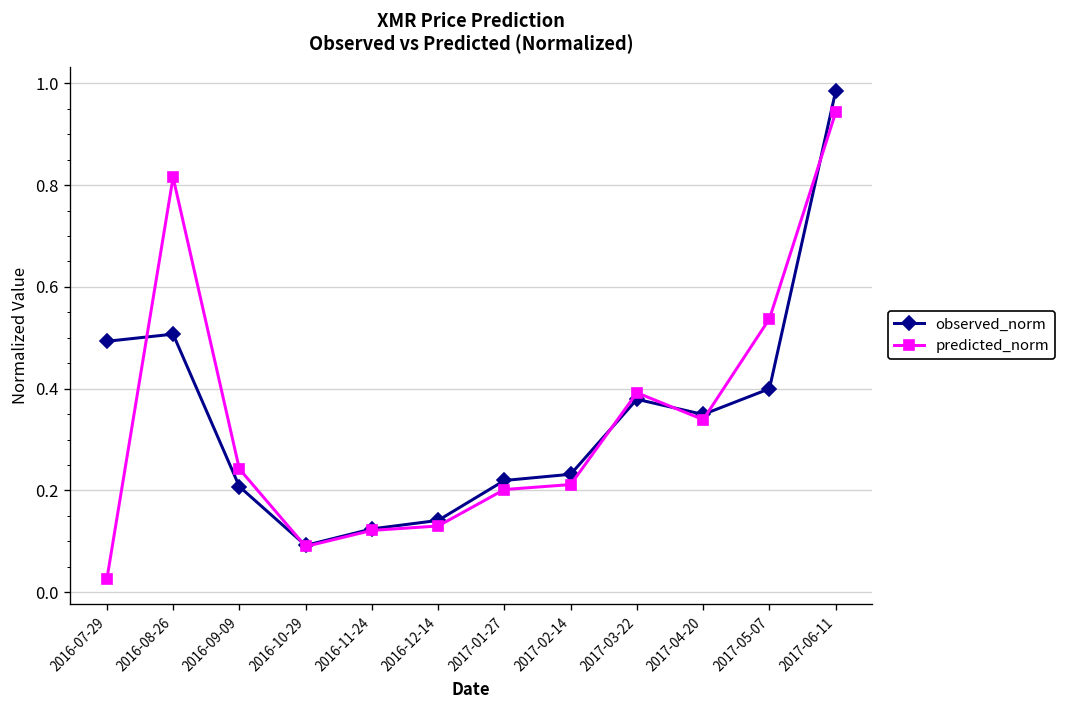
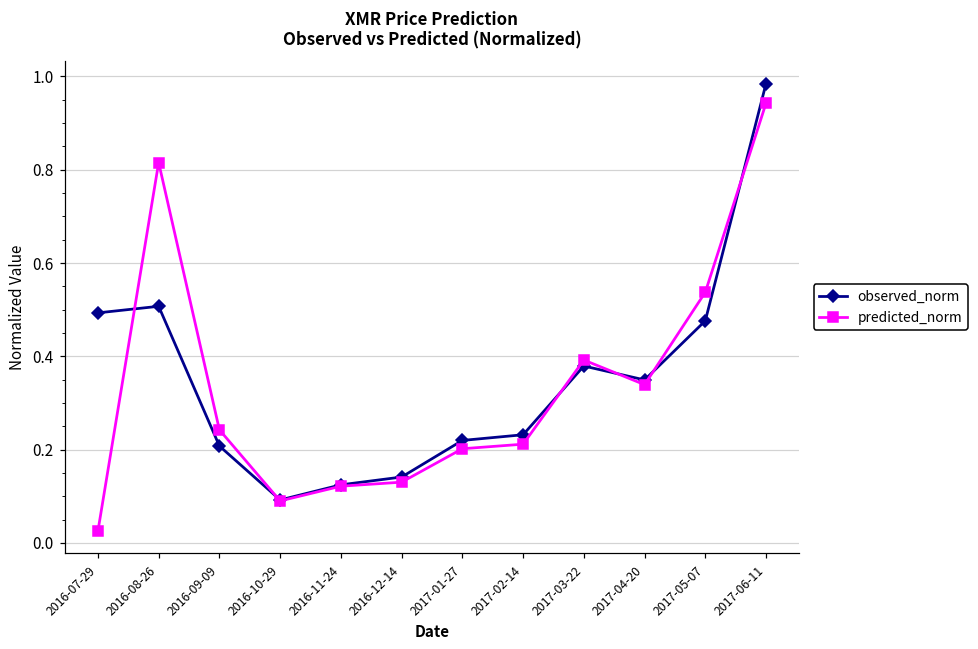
  {
    "observed_norm": {
      "2016-07-29": 0.49,
      "2016-08-26": 0.51,
      "2016-09-09": 0.21,
      "2016-12-14": 0.14,
      "2017-01-27": 0.22,
      "2017-02-14": 0.23,
      "2017-03-22": 0.38,
      "2017-04-20": 0.35,
-     "2017-05-07": 0.40,
+     "2017-05-07": 0.48,
      "2017-06-11": 0.98
    },
    "predicted_norm": {
      "2016-07-29": 0.03,
      "2016-08-26": 0.82,
      "2016-09-09": 0.24,
      "2016-12-14": 0.13,
      "2017-01-27": 0.20,
      "2017-02-14": 0.21,
      "2017-03-22": 0.39,
      "2017-04-20": 0.34,
      "2017-05-07": 0.54,
      "2017-06-11": 0.94
    }
  }
